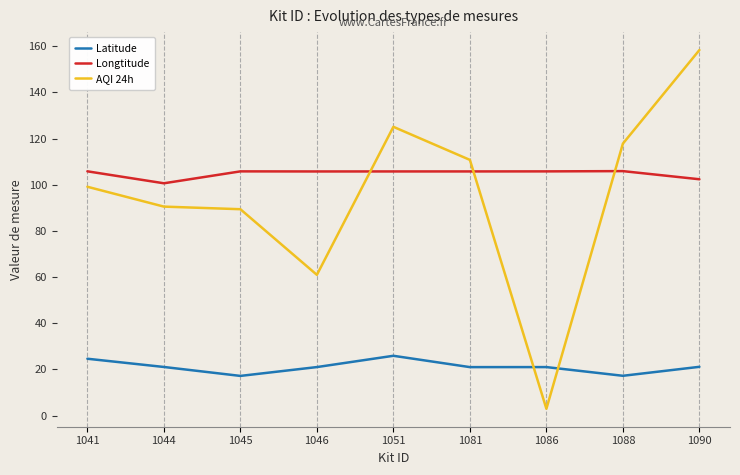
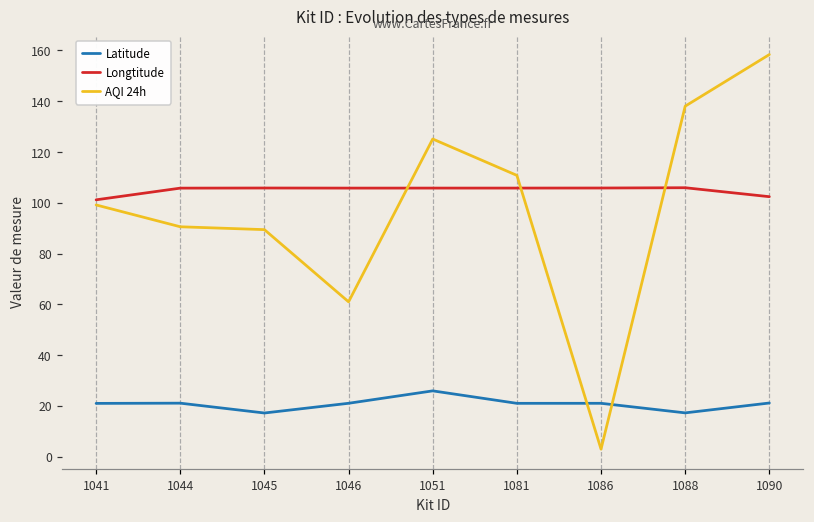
  {
    "Latitude": {
-     "1041": 25,
+     "1041": 21,
      "1044": 21,
      "1045": 17,
      "1046": 21,
      "1051": 26,
      "1081": 21,
      "1086": 21,
      "1088": 17,
      "1090": 21
    },
    "Longtitude": {
-     "1041": 106,
-     "1044": 101,
+     "1041": 101,
+     "1044": 106,
      "1045": 106,
      "1046": 106,
      "1051": 106,
      "1081": 106,
      "1086": 106,
      "1088": 106,
      "1090": 102
    },
    "AQI 24h": {
      "1041": 99,
      "1044": 91,
      "1045": 89,
      "1046": 61,
      "1051": 125,
      "1081": 111,
      "1086": 3,
-     "1088": 118,
+     "1088": 138,
      "1090": 158
    }
  }
